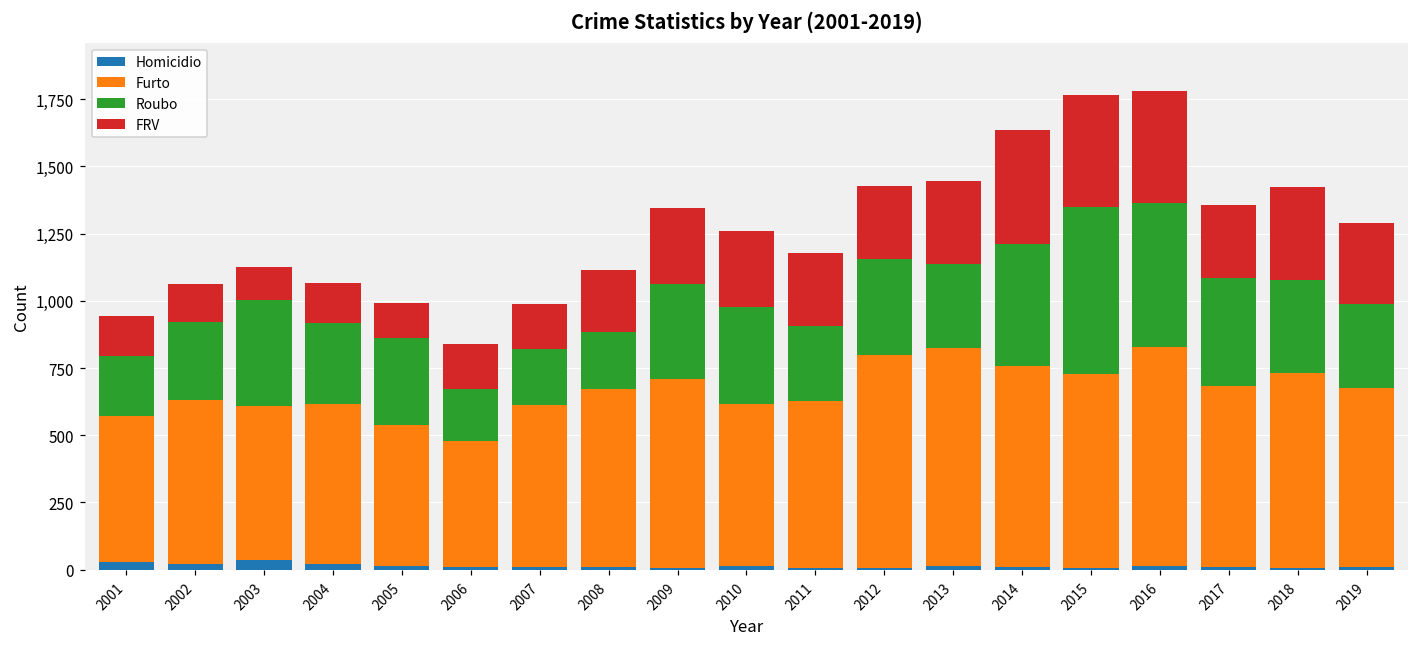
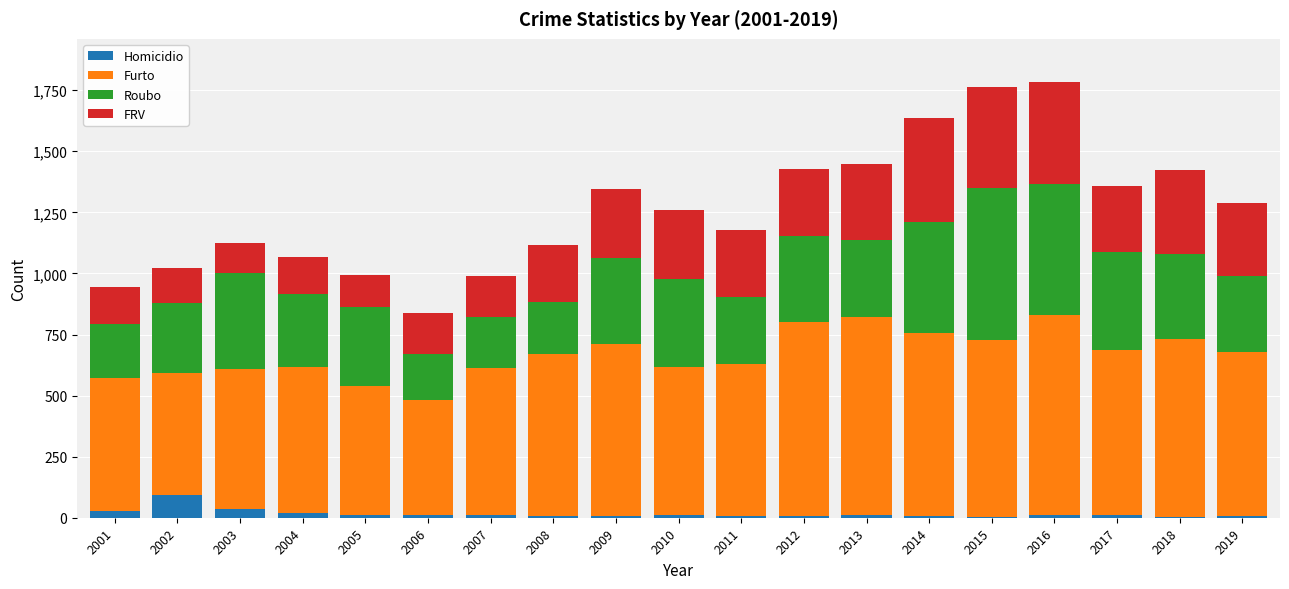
  {
    "Homicidio": {
      "2001": 30,
-     "2002": 20,
+     "2002": 90,
      "2003": 30,
      "2004": 20,
      "2005": 10,
      "2007": 10,
      "2010": 10,
      "2013": 10,
      "2016": 10
    },
    "Furto": {
      "2001": 540,
-     "2002": 610,
+     "2002": 500,
      "2003": 580,
      "2004": 600,
      "2005": 530,
      "2006": 470,
      "2007": 600,
      "2008": 660,
      "2009": 700,
      "2010": 610,
      "2011": 620,
      "2012": 790,
      "2013": 810,
      "2014": 750,
      "2015": 720,
      "2016": 820,
      "2017": 680,
      "2018": 730,
      "2019": 670
    },
    "Roubo": {
      "2001": 220,
      "2002": 290,
      "2003": 390,
      "2004": 300,
      "2005": 320,
      "2006": 190,
      "2007": 210,
      "2008": 210,
      "2009": 350,
      "2010": 360,
      "2011": 280,
      "2012": 350,
      "2013": 310,
      "2014": 450,
      "2015": 620,
      "2016": 540,
      "2017": 400,
      "2018": 350,
      "2019": 310
    },
    "FRV": {
      "2001": 150,
      "2002": 140,
      "2003": 120,
      "2004": 150,
      "2005": 130,
      "2006": 170,
      "2007": 170,
      "2008": 230,
      "2009": 280,
      "2010": 280,
      "2011": 270,
      "2012": 270,
      "2013": 310,
      "2014": 430,
      "2015": 420,
      "2016": 420,
      "2017": 270,
      "2018": 350,
      "2019": 300
    }
  }
